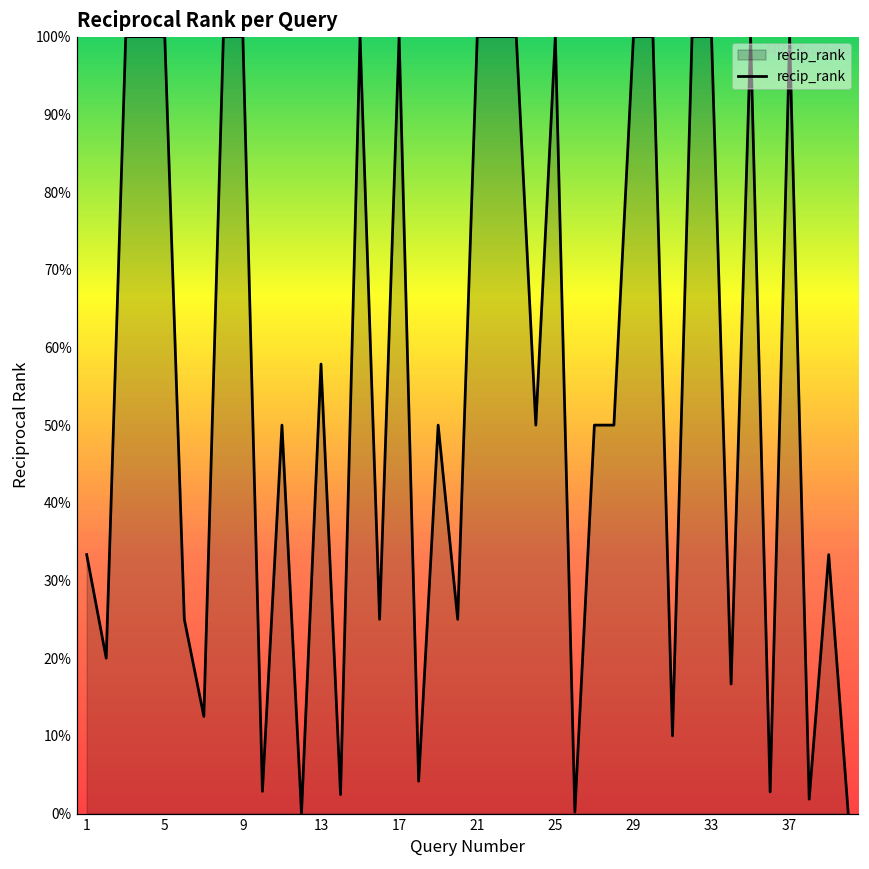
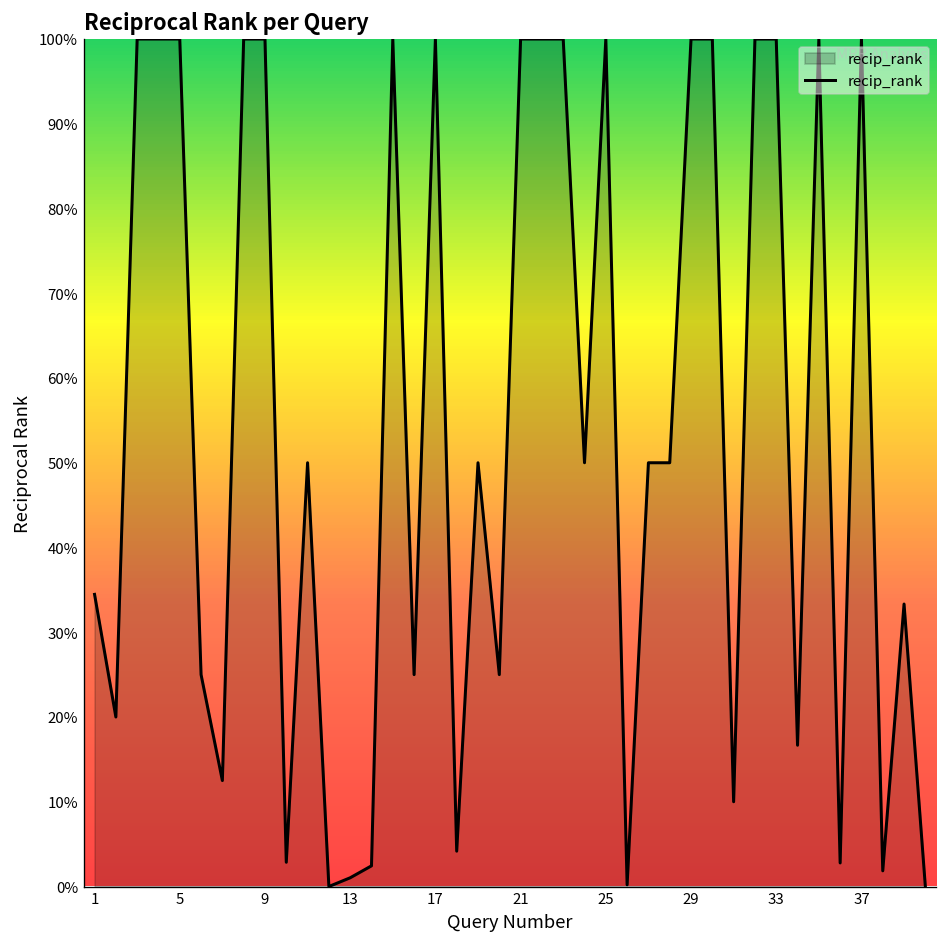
  {
-   "1": "33%",
+   "1": "34%",
    "5": "100%",
    "9": "100%",
-   "13": "58%",
+   "13": "1%",
    "17": "100%",
    "21": "100%",
    "25": "100%",
    "29": "100%",
    "33": "100%",
    "37": "100%"
  }
